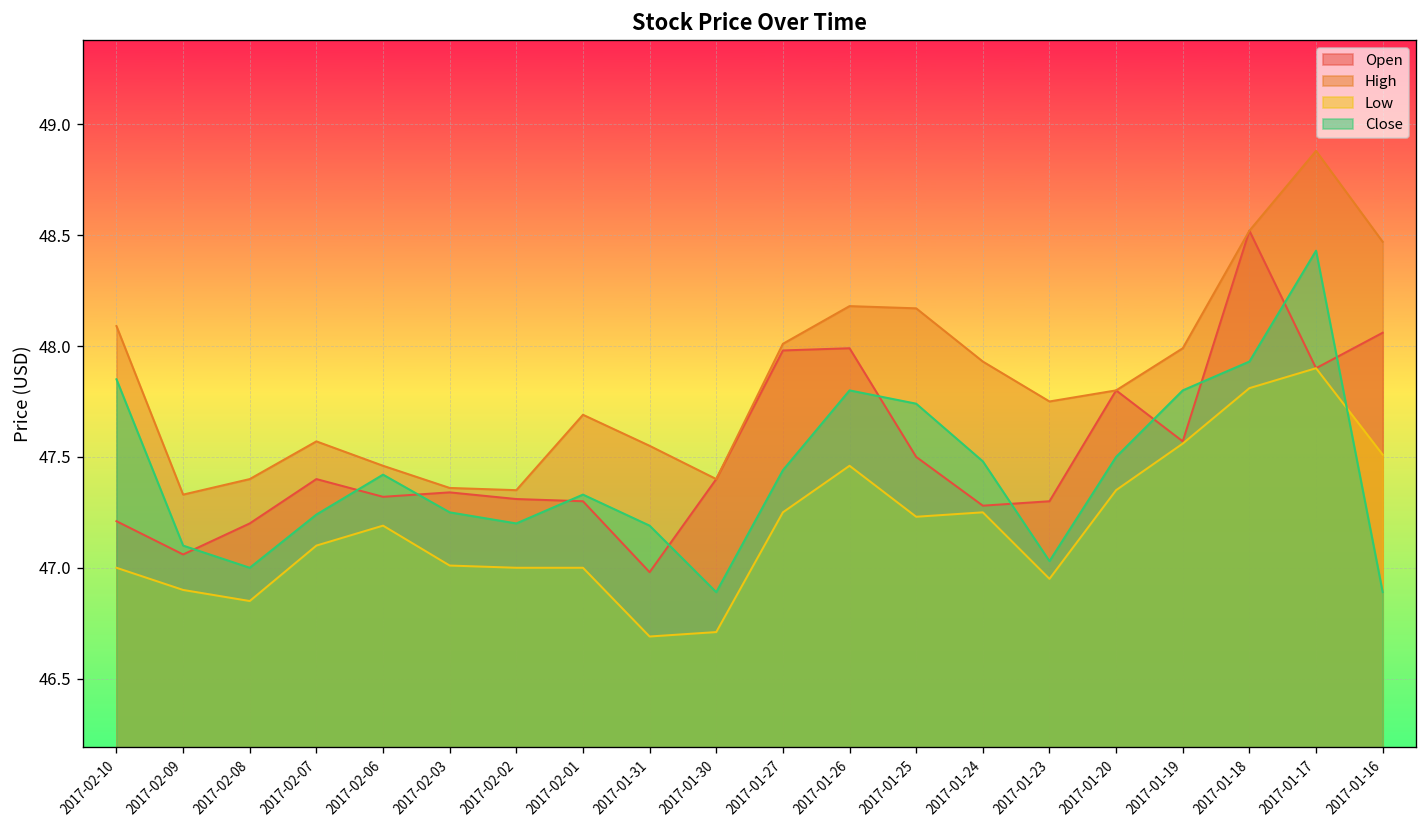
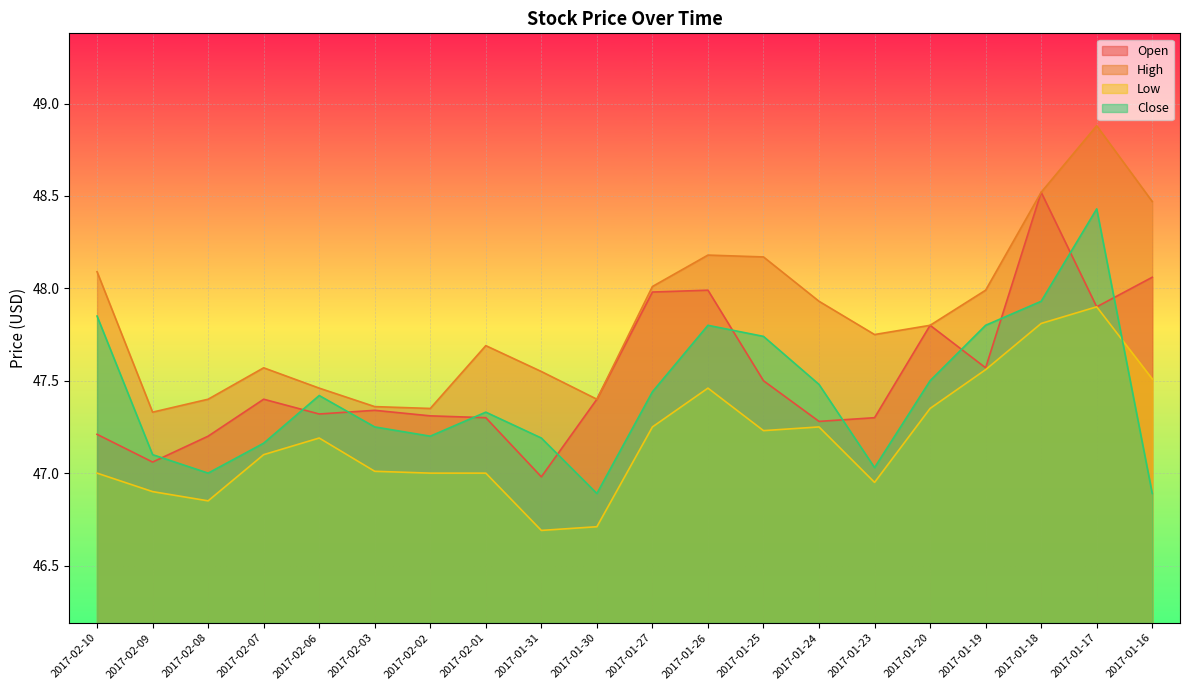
  {
    "Close": {
      "2017-02-10": 47.85,
      "2017-02-09": 47.10,
      "2017-02-08": 47.00,
-     "2017-02-07": 47.24,
+     "2017-02-07": 47.16,
      "2017-02-06": 47.42,
      "2017-02-03": 47.25,
      "2017-02-02": 47.20,
      "2017-02-01": 47.33,
      "2017-01-31": 47.19,
      "2017-01-30": 46.89,
      "2017-01-27": 47.44,
      "2017-01-26": 47.80,
      "2017-01-25": 47.74,
      "2017-01-24": 47.48,
      "2017-01-23": 47.03,
      "2017-01-20": 47.50,
      "2017-01-19": 47.80,
      "2017-01-18": 47.93,
      "2017-01-17": 48.43,
      "2017-01-16": 46.89
    }
  }
